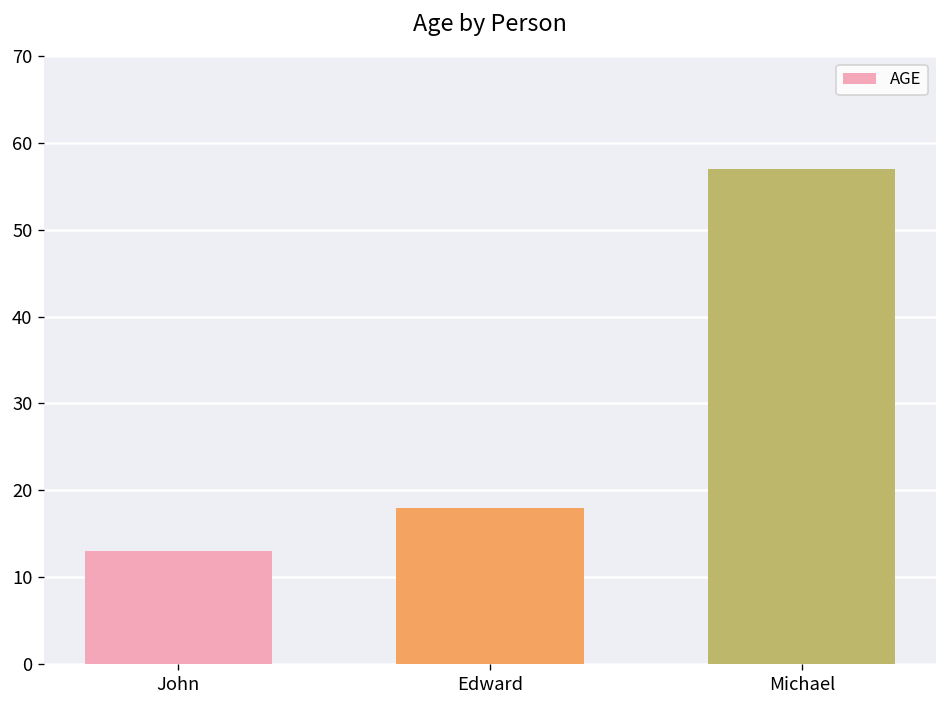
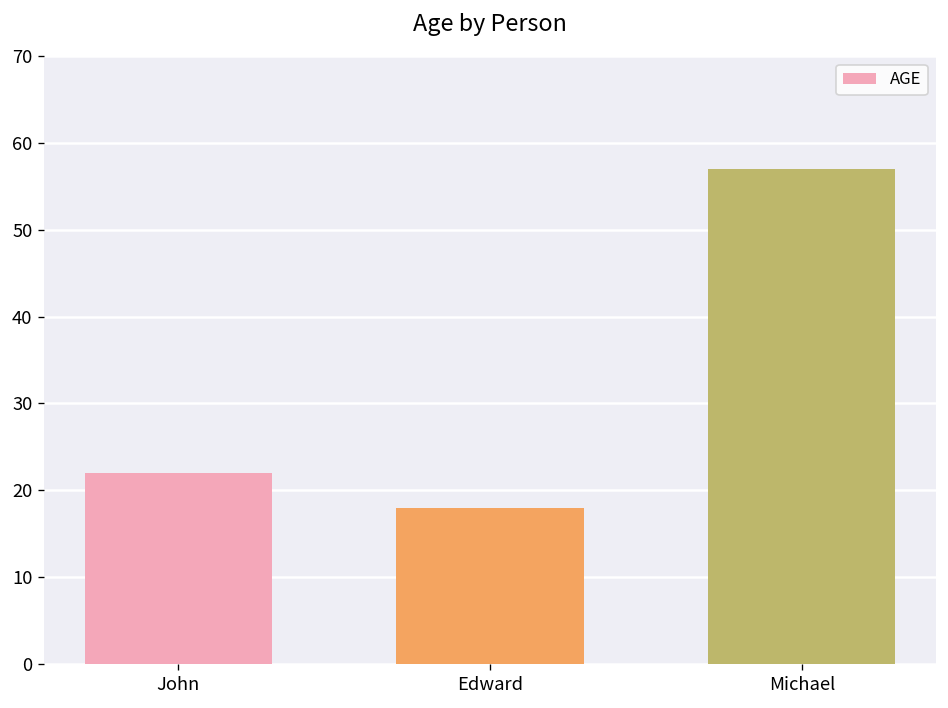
  {
-   "John": 13,
+   "John": 22,
    "Edward": 18,
    "Michael": 57
  }
